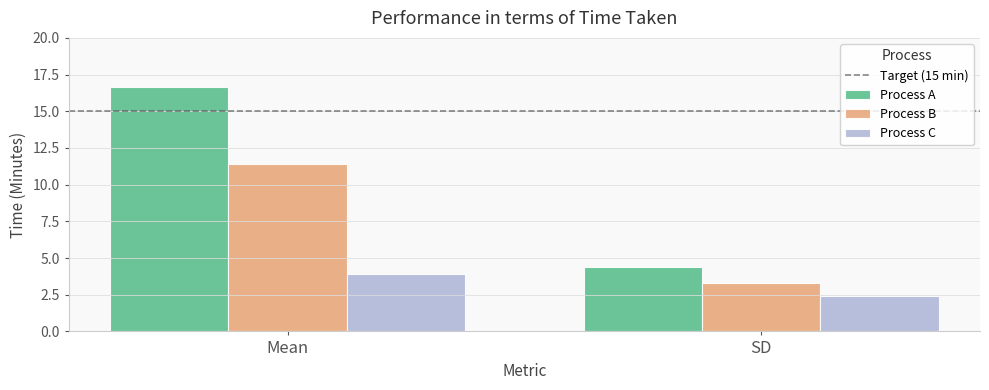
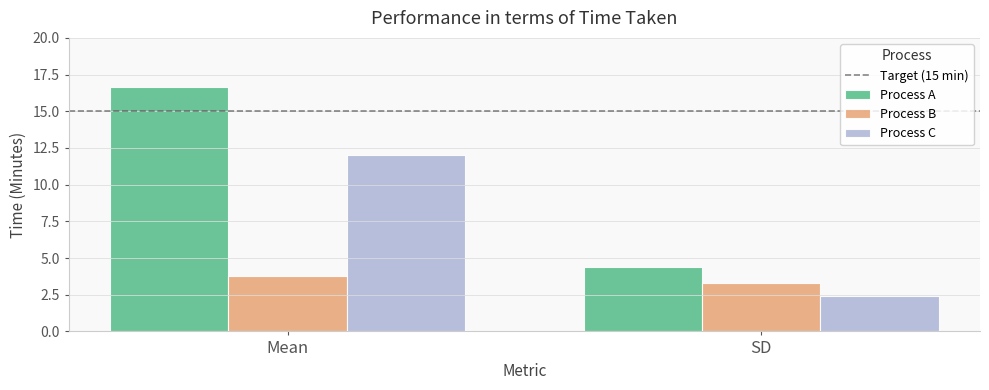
  {
    "Process A": {
      "Mean": 16.6,
      "SD": 4.4
    },
    "Process B": {
-     "Mean": 11.4,
+     "Mean": 3.8,
      "SD": 3.3
    },
    "Process C": {
-     "Mean": 3.9,
+     "Mean": 12.0,
      "SD": 2.4
    }
  }
